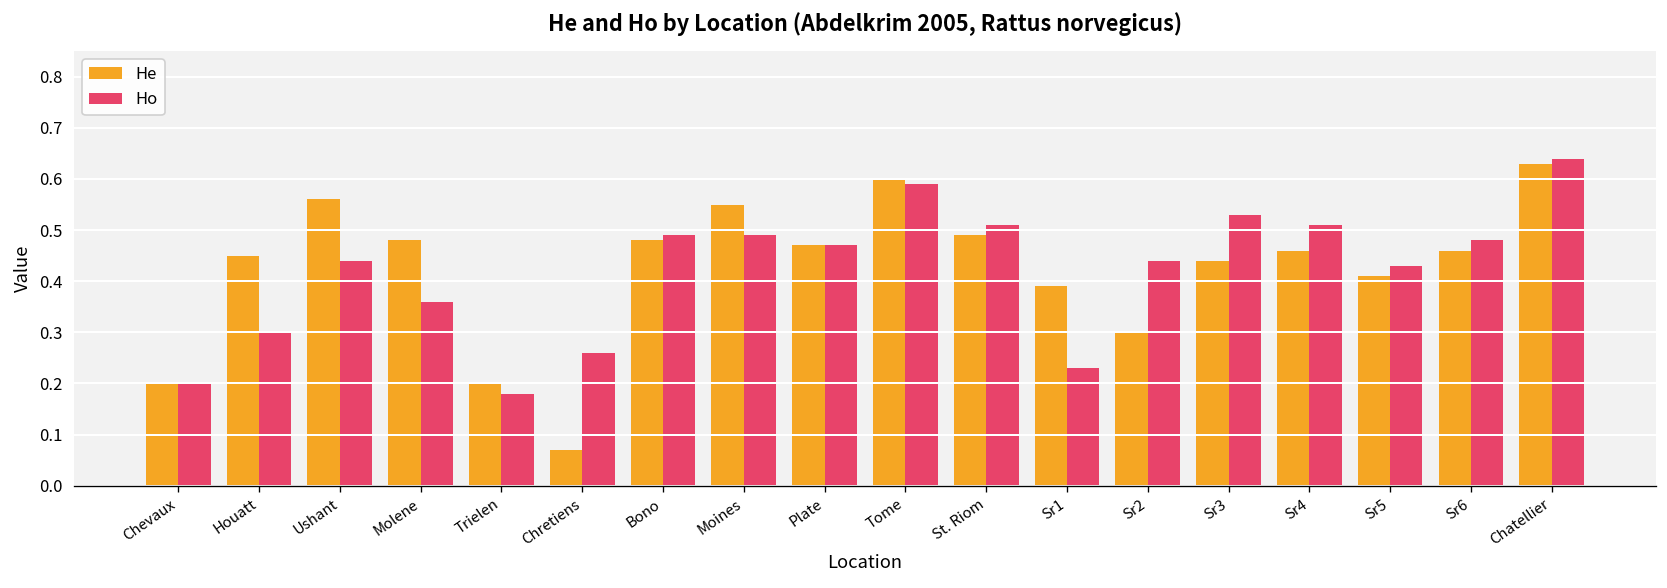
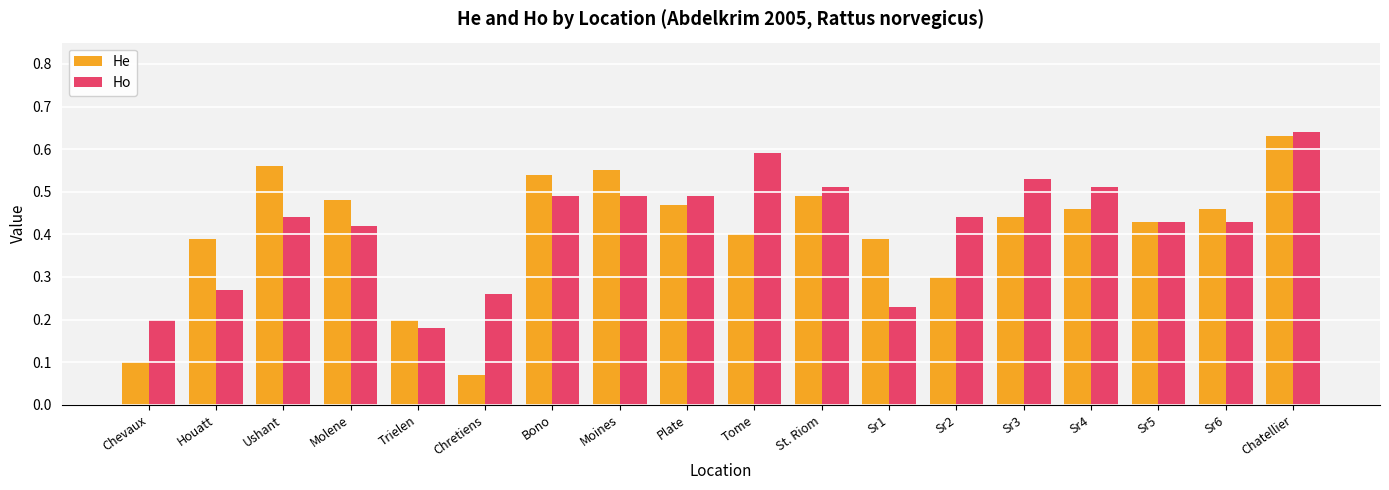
  {
    "He": {
-     "Chevaux": 0.2,
-     "Houatt": 0.45,
+     "Chevaux": 0.1,
+     "Houatt": 0.39,
      "Ushant": 0.56,
      "Molene": 0.48,
      "Trielen": 0.20,
      "Chretiens": 0.07,
-     "Bono": 0.48,
+     "Bono": 0.54,
      "Moines": 0.55,
      "Plate": 0.47,
-     "Tome": 0.6,
+     "Tome": 0.4,
      "St. Riom": 0.49,
      "Sr1": 0.39,
      "Sr2": 0.30,
      "Sr3": 0.44,
      "Sr4": 0.46,
-     "Sr5": 0.41,
+     "Sr5": 0.43,
      "Sr6": 0.46,
      "Chatellier": 0.63
    },
    "Ho": {
      "Chevaux": 0.20,
-     "Houatt": 0.30,
+     "Houatt": 0.27,
      "Ushant": 0.44,
-     "Molene": 0.36,
+     "Molene": 0.42,
      "Trielen": 0.18,
      "Chretiens": 0.26,
      "Bono": 0.49,
      "Moines": 0.49,
-     "Plate": 0.47,
+     "Plate": 0.49,
      "Tome": 0.59,
      "St. Riom": 0.51,
      "Sr1": 0.23,
      "Sr2": 0.44,
      "Sr3": 0.53,
      "Sr4": 0.51,
      "Sr5": 0.43,
-     "Sr6": 0.48,
+     "Sr6": 0.43,
      "Chatellier": 0.64
    }
  }
